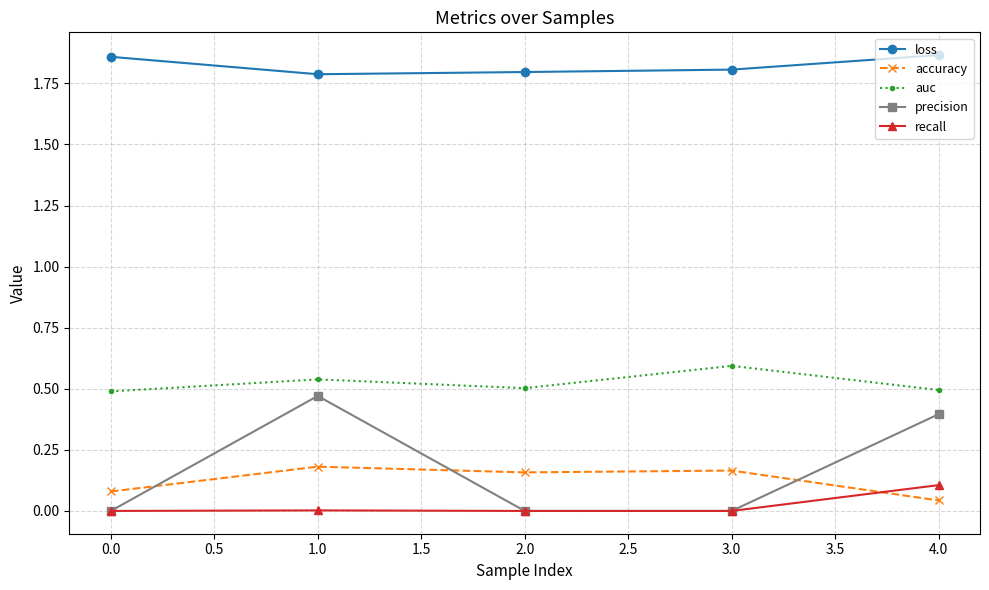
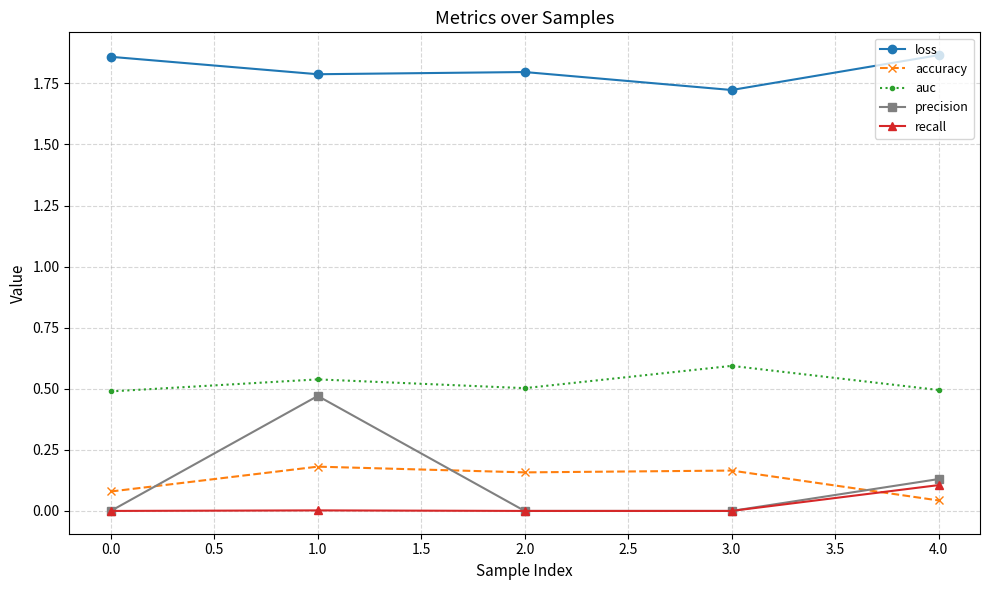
  {
    "loss": {
      "0.0": 1.86,
      "1.0": 1.79,
      "2.0": 1.80,
-     "3.0": 1.81
+     "3.0": 1.72
    },
    "accuracy": {
      "0.0": 0.08,
      "1.0": 0.18,
      "2.0": 0.16,
      "3.0": 0.17,
      "4.0": 0.04
    },
    "auc": {
      "0.0": 0.49,
      "1.0": 0.54,
      "2.0": 0.50,
      "3.0": 0.59,
      "4.0": 0.49
    },
    "precision": {
      "1.0": 0.47,
-     "4.0": 0.40
+     "4.0": 0.13
    },
    "recall": {
      "1.0": 0.00,
      "4.0": 0.11
    }
  }
